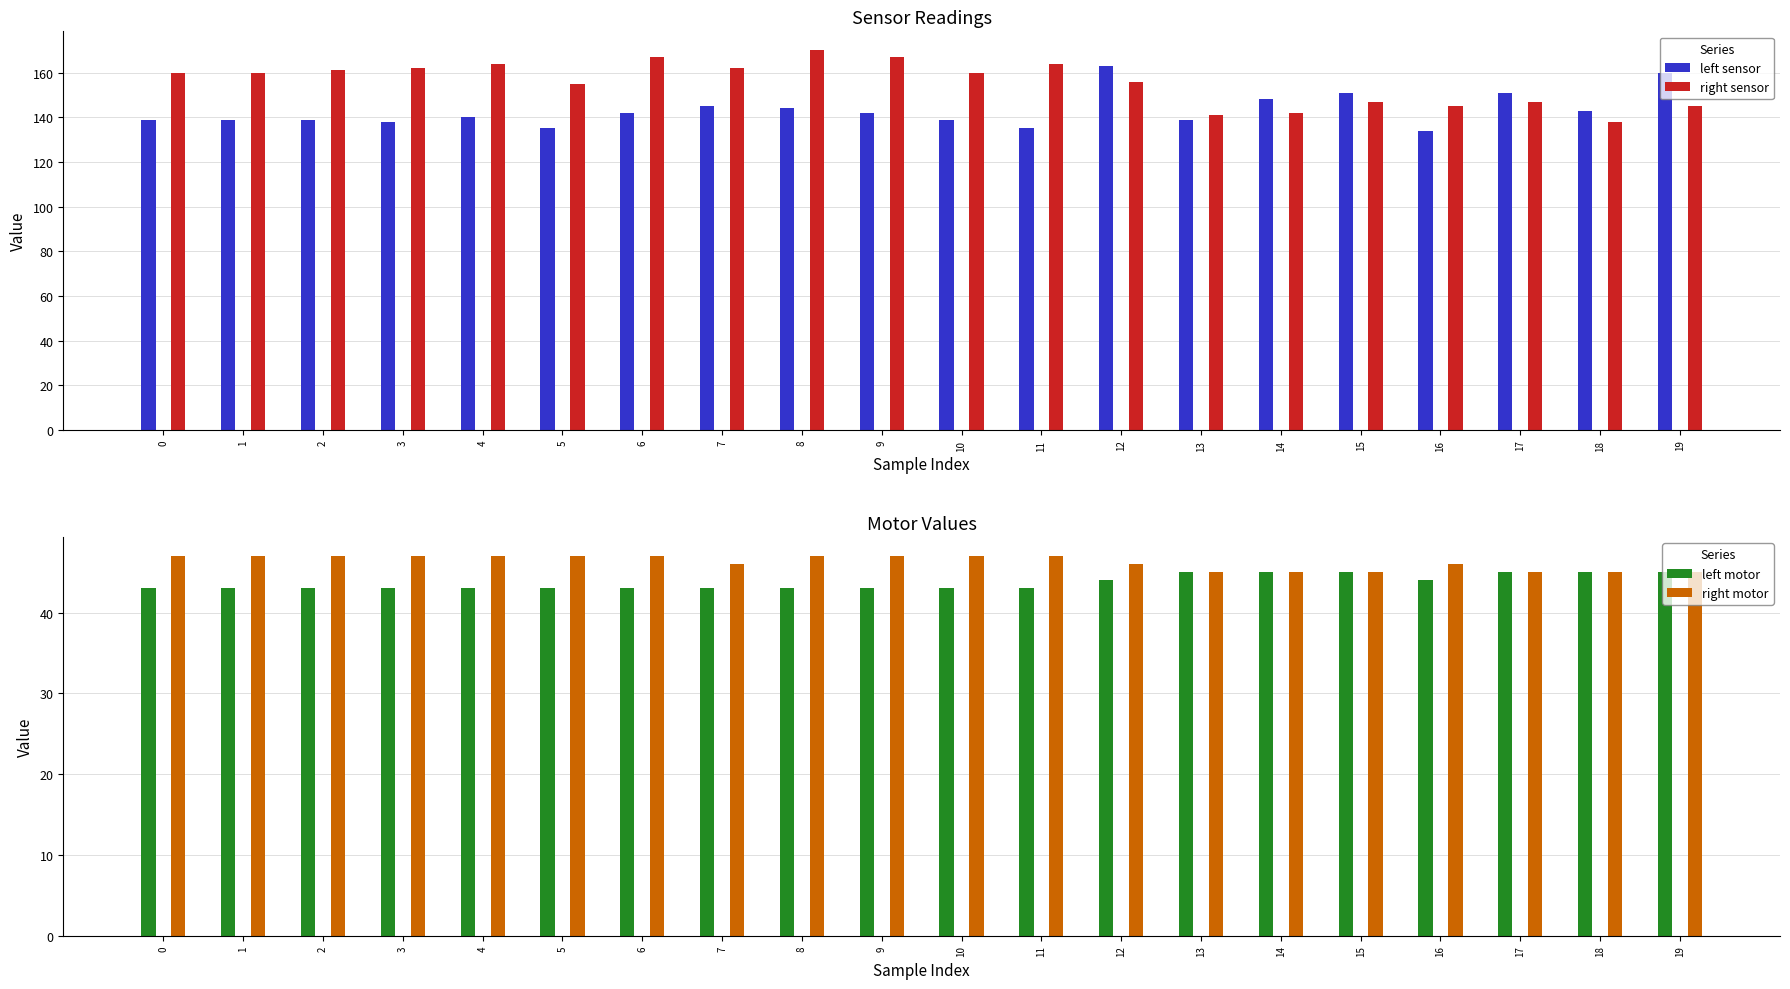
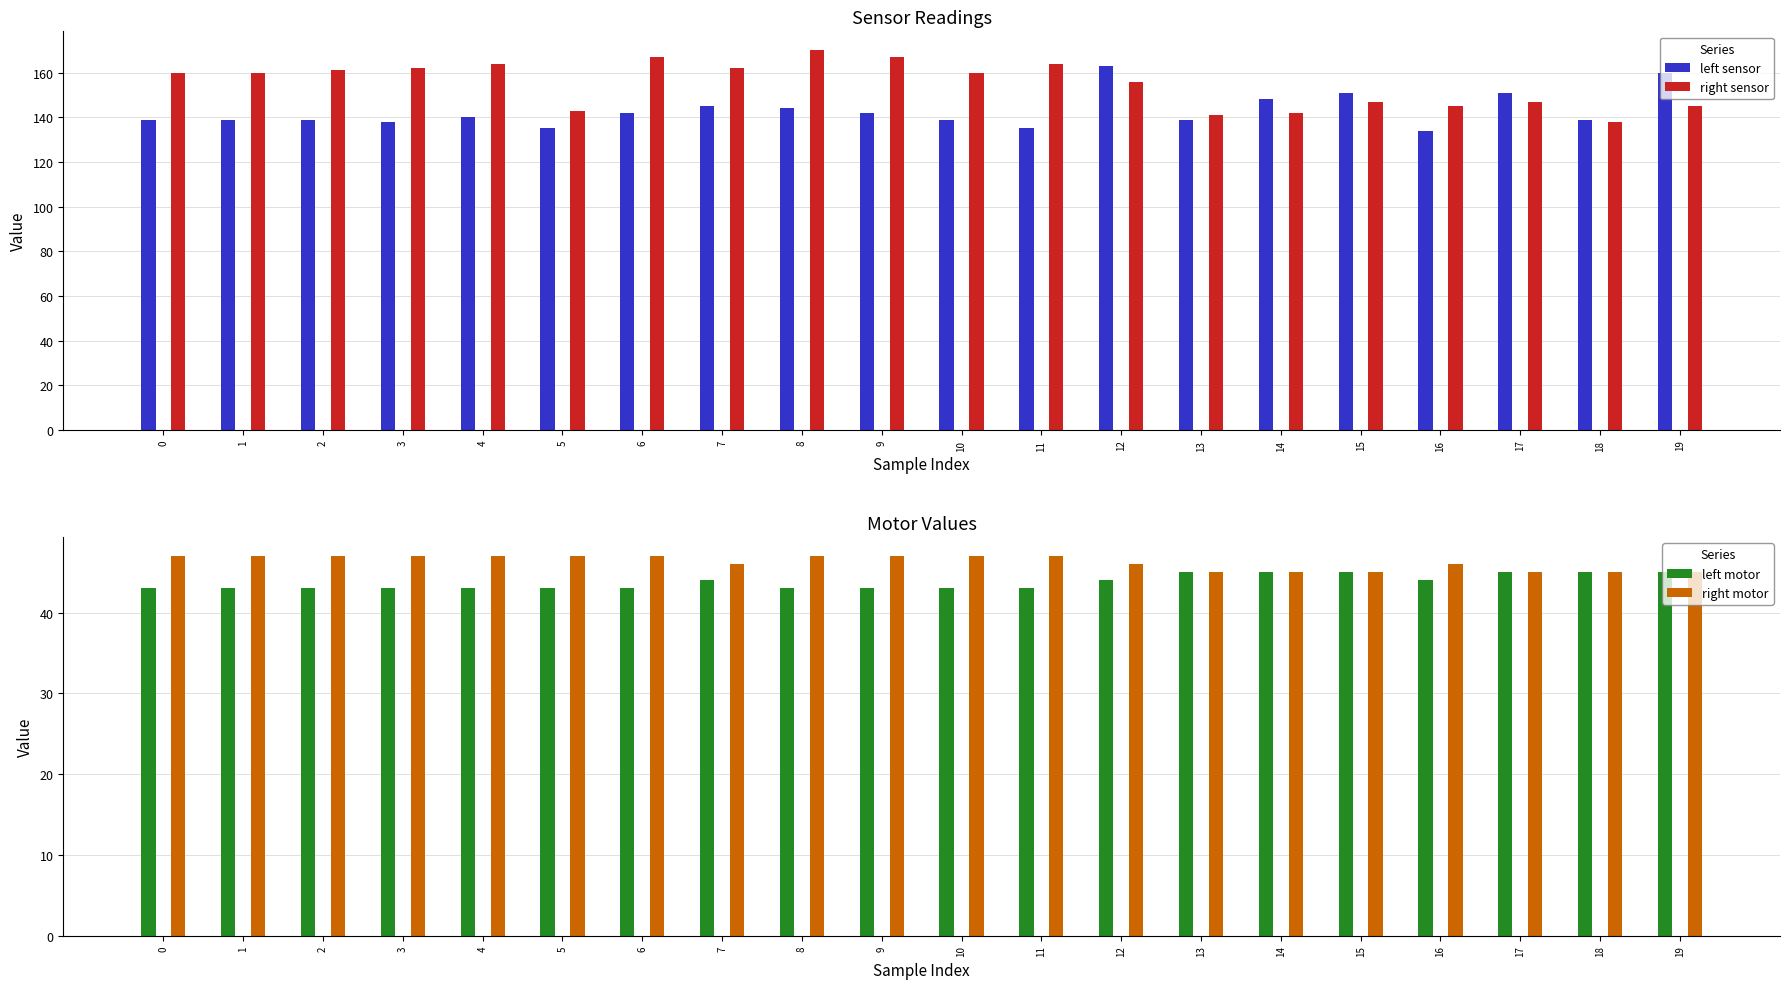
  {
    "Sensor Readings": {
      "left sensor": {
        "0": 139,
        "1": 139,
        "2": 139,
        "3": 138,
        "4": 140,
        "5": 135,
        "6": 142,
        "7": 145,
        "8": 144,
        "9": 142,
        "10": 139,
        "11": 135,
        "12": 163,
        "13": 139,
        "14": 148,
        "15": 151,
        "16": 134,
        "17": 151,
-       "18": 143
+       "18": 139
      },
      "right sensor": {
        "0": 160,
        "1": 160,
        "2": 161,
        "3": 162,
        "4": 164,
-       "5": 155,
+       "5": 143,
        "6": 167,
        "7": 162,
        "8": 170,
        "9": 167,
        "10": 160,
        "11": 164,
        "12": 156,
        "13": 141,
        "14": 142,
        "15": 147,
        "16": 145,
        "17": 147,
        "18": 138,
        "19": 145
      }
    },
    "Motor Values": {
      "left motor": {
        "0": 43,
        "1": 43,
        "2": 43,
        "3": 43,
        "4": 43,
        "5": 43,
        "6": 43,
-       "7": 43,
+       "7": 44,
        "8": 43,
        "9": 43,
        "10": 43,
        "11": 43,
        "12": 44,
        "13": 45,
        "14": 45,
        "15": 45,
        "16": 44,
        "17": 45,
        "18": 45
      },
      "right motor": {
        "0": 47,
        "1": 47,
        "2": 47,
        "3": 47,
        "4": 47,
        "5": 47,
        "6": 47,
        "7": 46,
        "8": 47,
        "9": 47,
        "10": 47,
        "11": 47,
        "12": 46,
        "13": 45,
        "14": 45,
        "15": 45,
        "16": 46,
        "17": 45,
        "18": 45
      }
    }
  }
